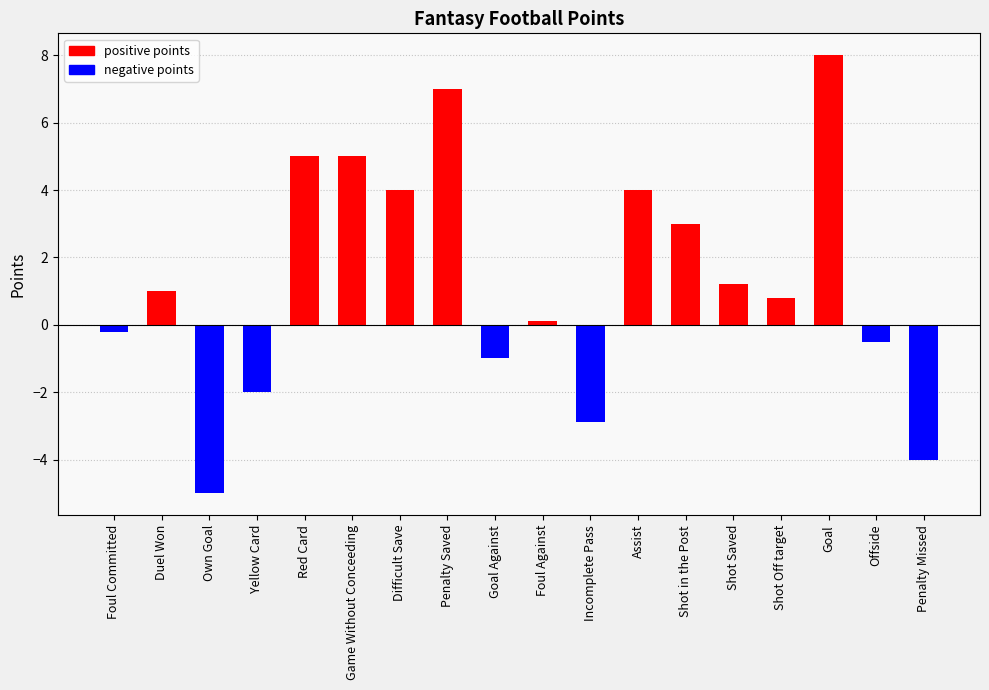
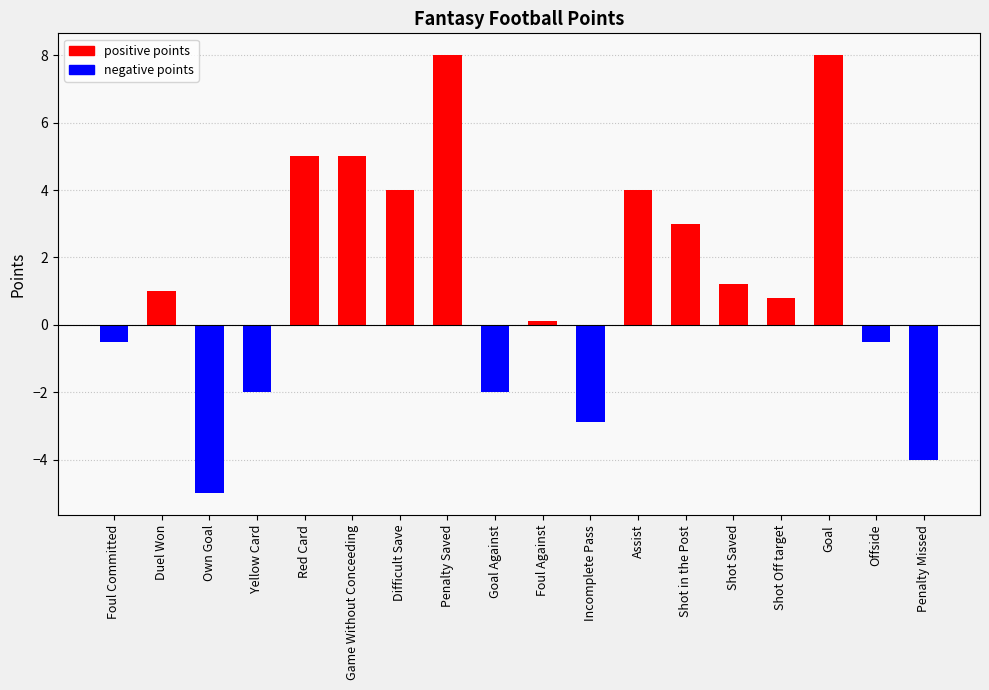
  {
-   "Foul Committed": -0.2,
+   "Foul Committed": -0.5,
    "Duel Won": 1.0,
    "Own Goal": -5.0,
    "Yellow Card": -2.0,
    "Red Card": 5.0,
    "Game Without Conceeding": 5.0,
    "Difficult Save": 4.0,
-   "Penalty Saved": 7,
-   "Goal Against": -1,
+   "Penalty Saved": 8,
+   "Goal Against": -2,
    "Foul Against": 0.1,
    "Incomplete Pass": -2.9,
    "Assist": 4.0,
    "Shot in the Post": 3.0,
    "Shot Saved": 1.2,
    "Shot Off target": 0.8,
    "Goal": 8.0,
    "Offside": -0.5,
    "Penalty Missed": -4.0
  }
